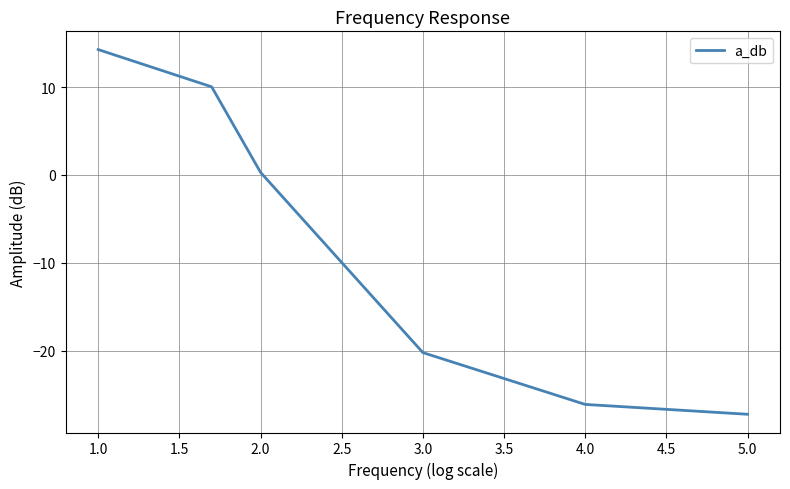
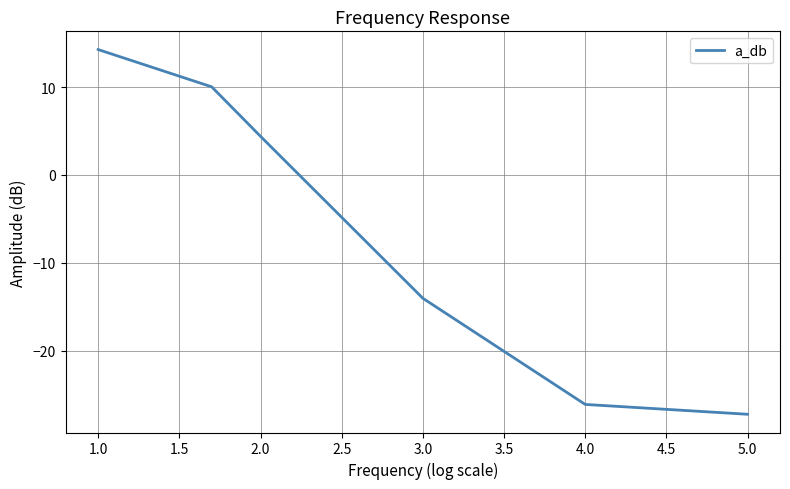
  {
    "1.0": 14,
-   "2.0": 0,
-   "3.0": -20,
+   "2.0": 4,
+   "3.0": -14,
    "4.0": -26,
    "5.0": -27
  }
